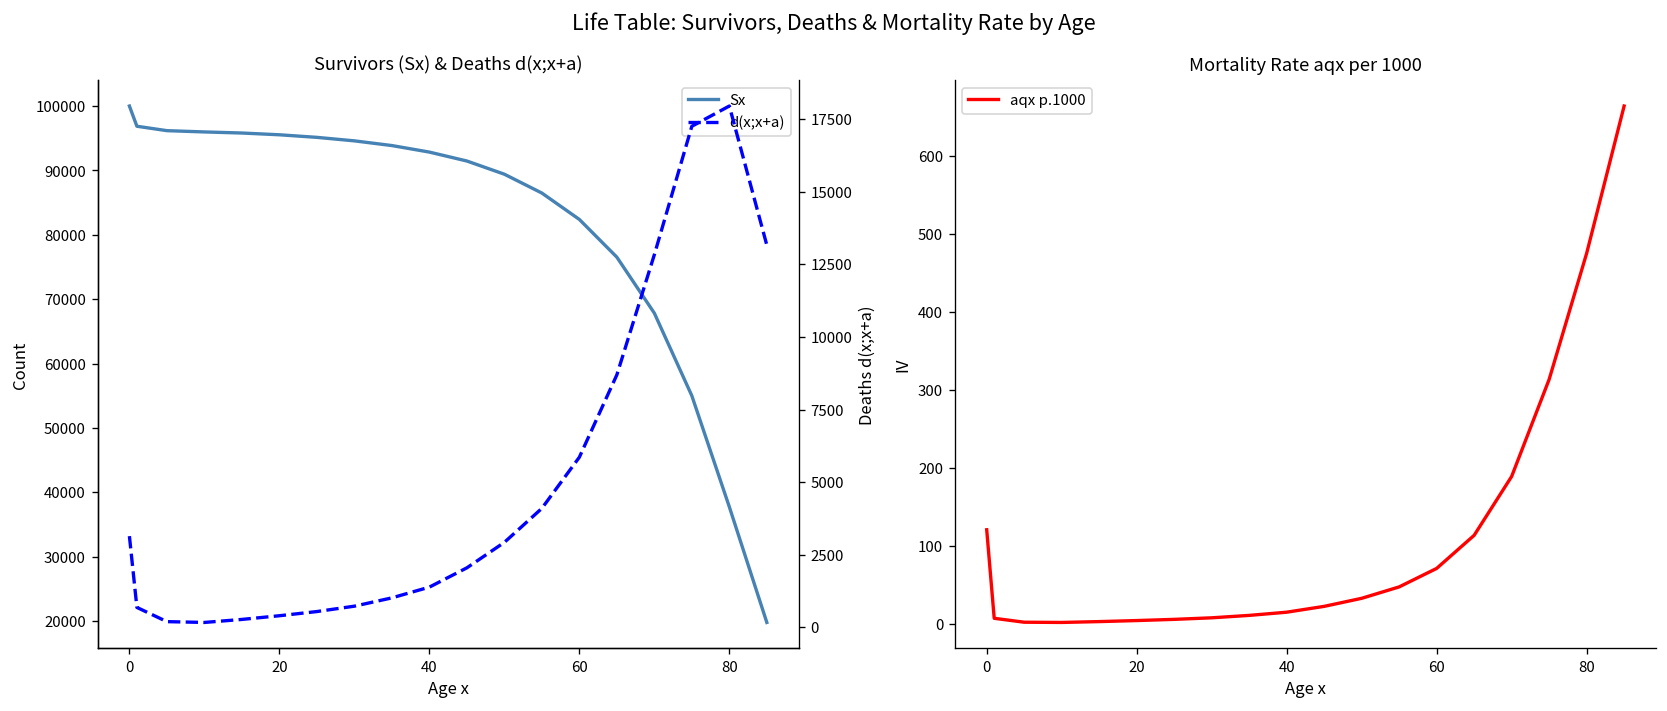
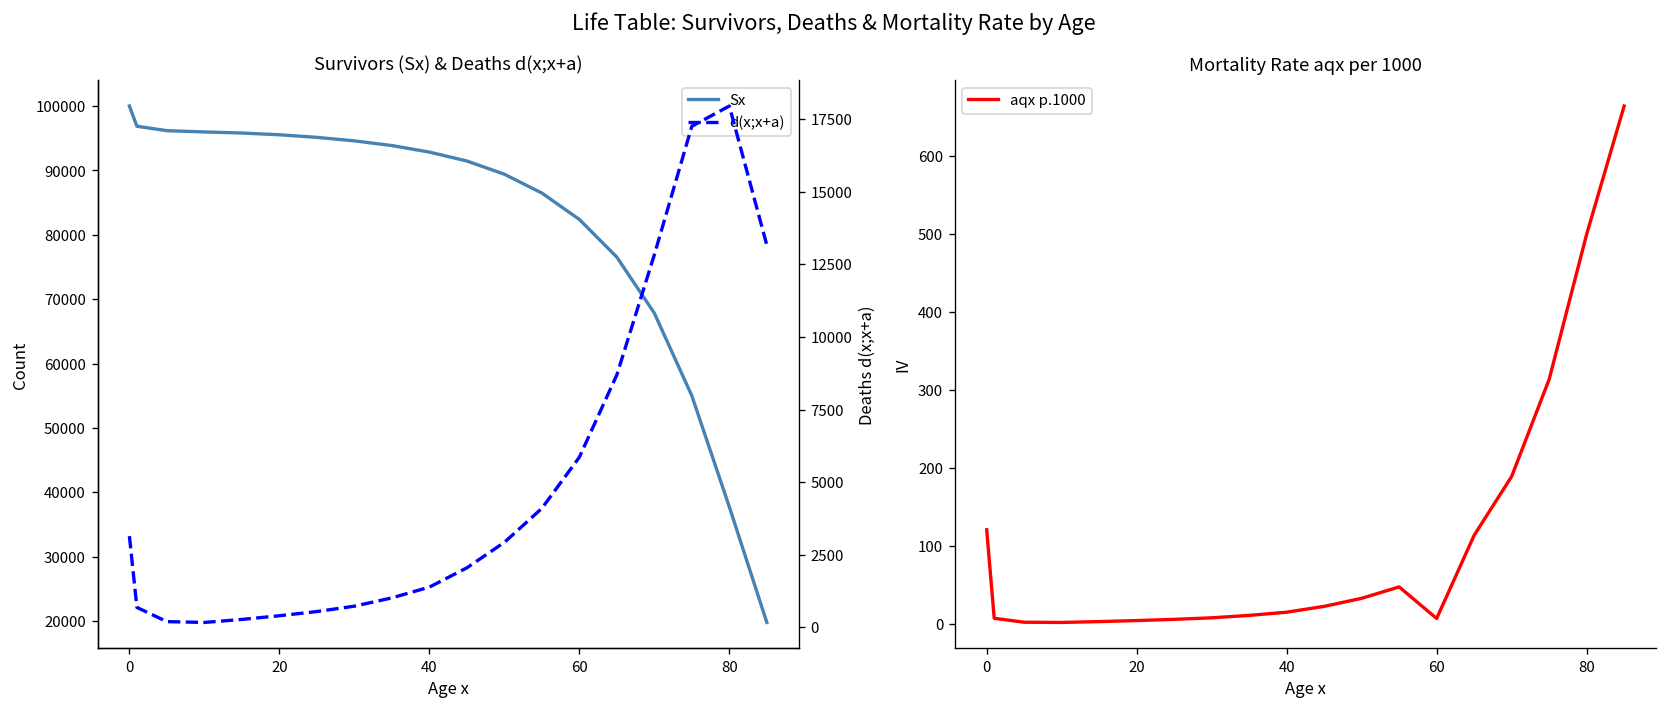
  {
    "Mortality Rate aqx per 1000": {
      "0": 120,
      "20": 0,
      "40": 10,
-     "60": 70,
-     "80": 480
+     "60": 10,
+     "80": 500
    }
  }
